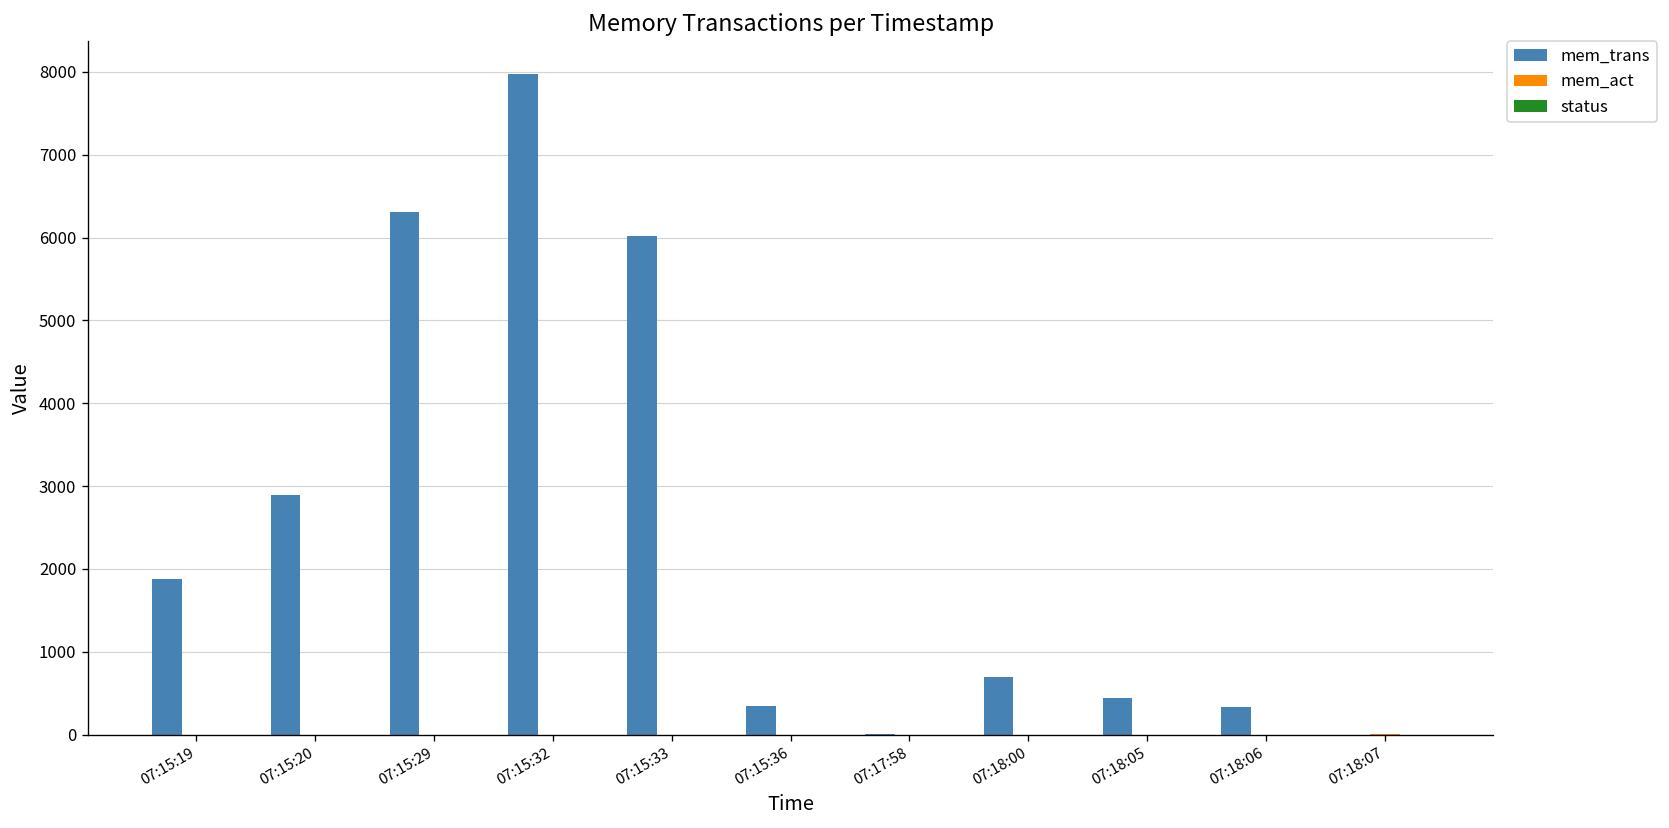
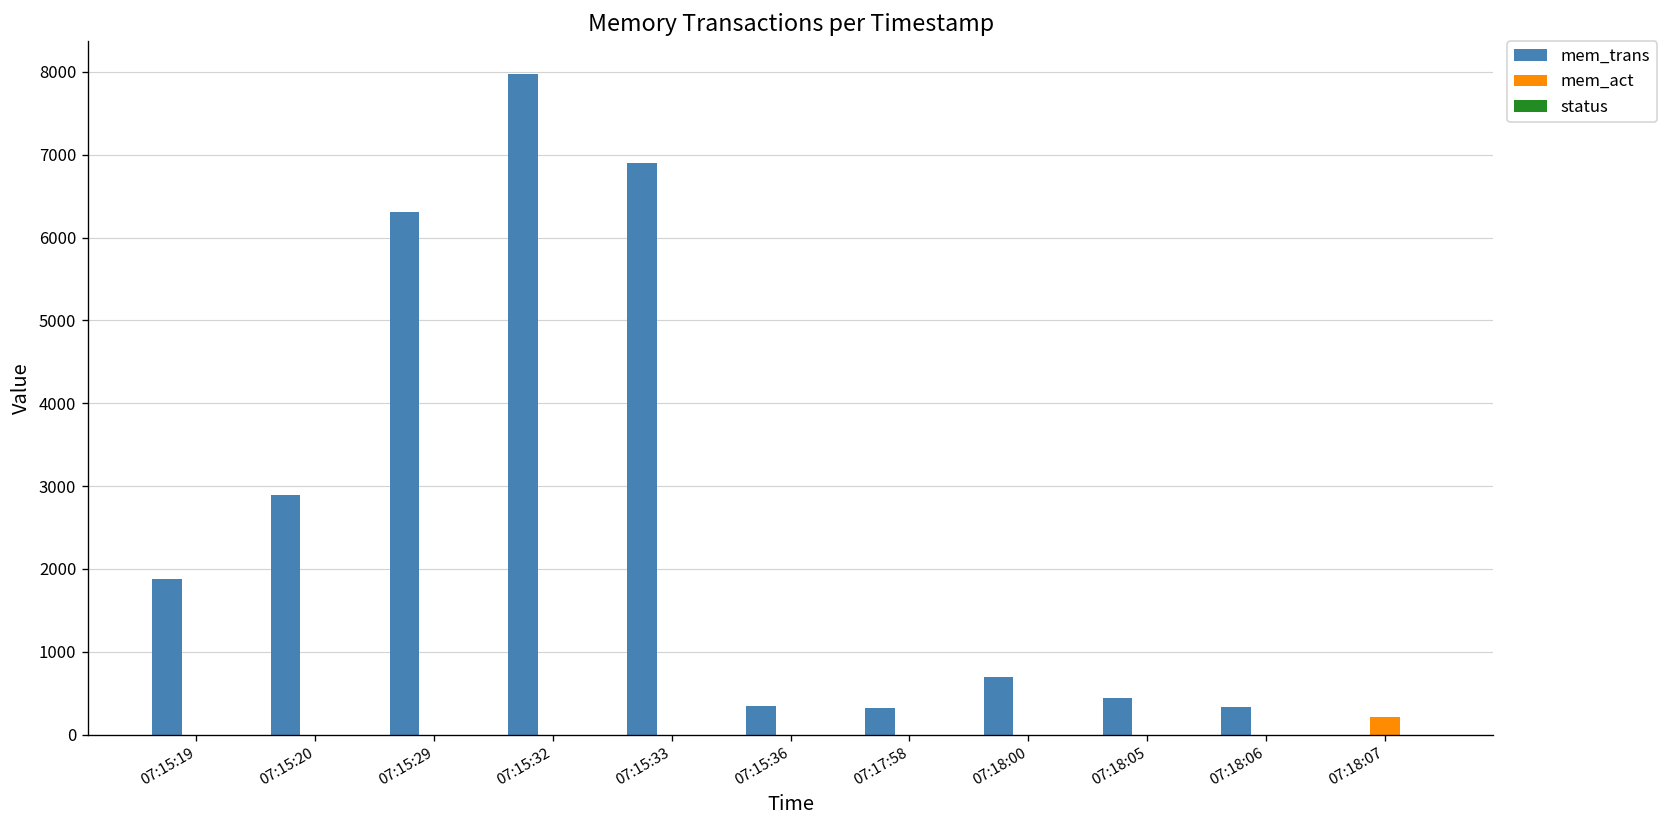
  {
    "mem_trans": {
      "07:15:19": 1900,
      "07:15:20": 2900,
      "07:15:29": 6300,
      "07:15:32": 8000,
-     "07:15:33": 6000,
+     "07:15:33": 6900,
      "07:15:36": 300,
-     "07:17:58": 0,
+     "07:17:58": 300,
      "07:18:00": 700,
      "07:18:05": 400,
      "07:18:06": 300,
      "07:18:07": 0
    },
    "mem_act": {
      "07:15:19": 0,
      "07:15:20": 0,
      "07:15:29": 0,
      "07:15:32": 0,
      "07:15:33": 0,
      "07:15:36": 0,
      "07:17:58": 0,
      "07:18:00": 0,
      "07:18:05": 0,
      "07:18:06": 0,
-     "07:18:07": 0
+     "07:18:07": 200
    },
    "status": {
      "07:15:19": 0,
      "07:15:20": 0,
      "07:15:29": 0,
      "07:15:32": 0,
      "07:15:33": 0,
      "07:15:36": 0,
      "07:17:58": 0,
      "07:18:00": 0,
      "07:18:05": 0,
      "07:18:06": 0,
      "07:18:07": 0
    }
  }
